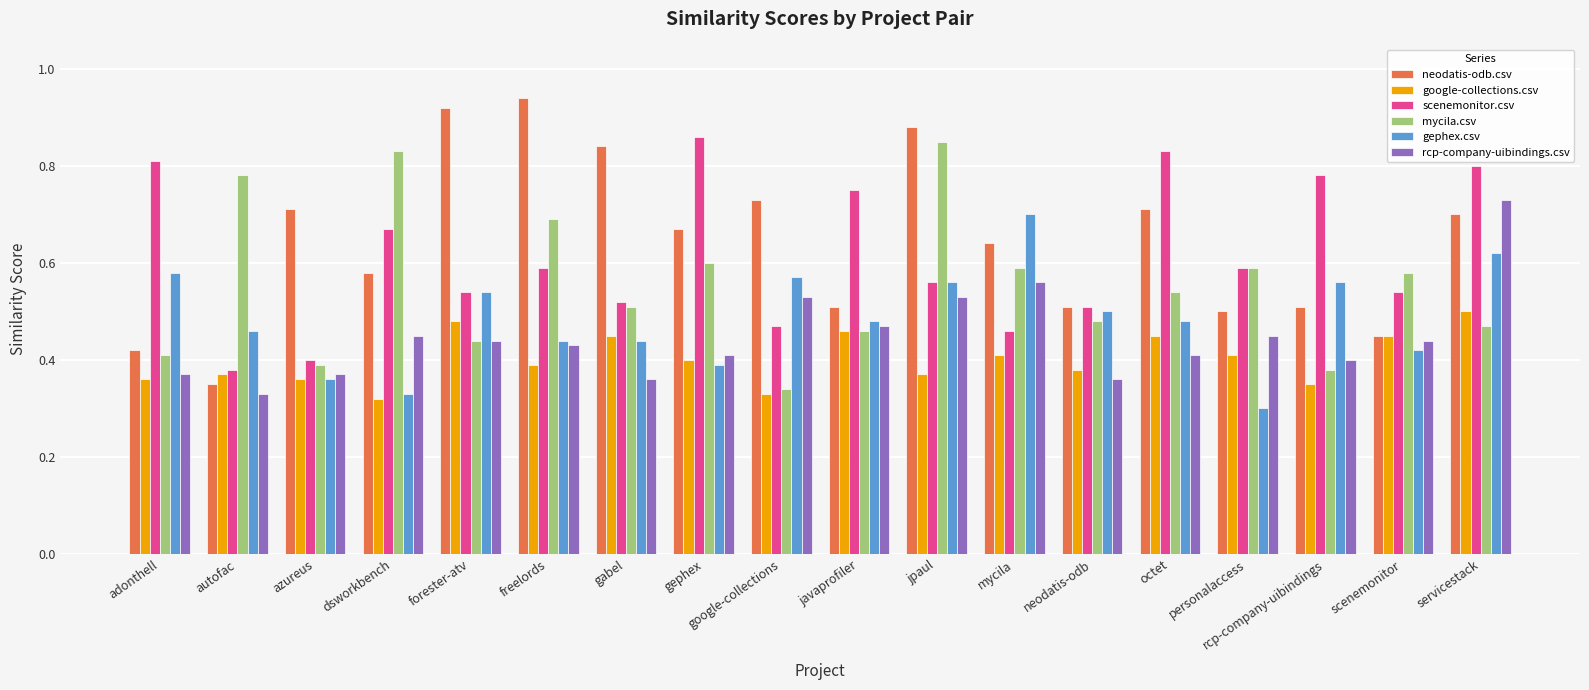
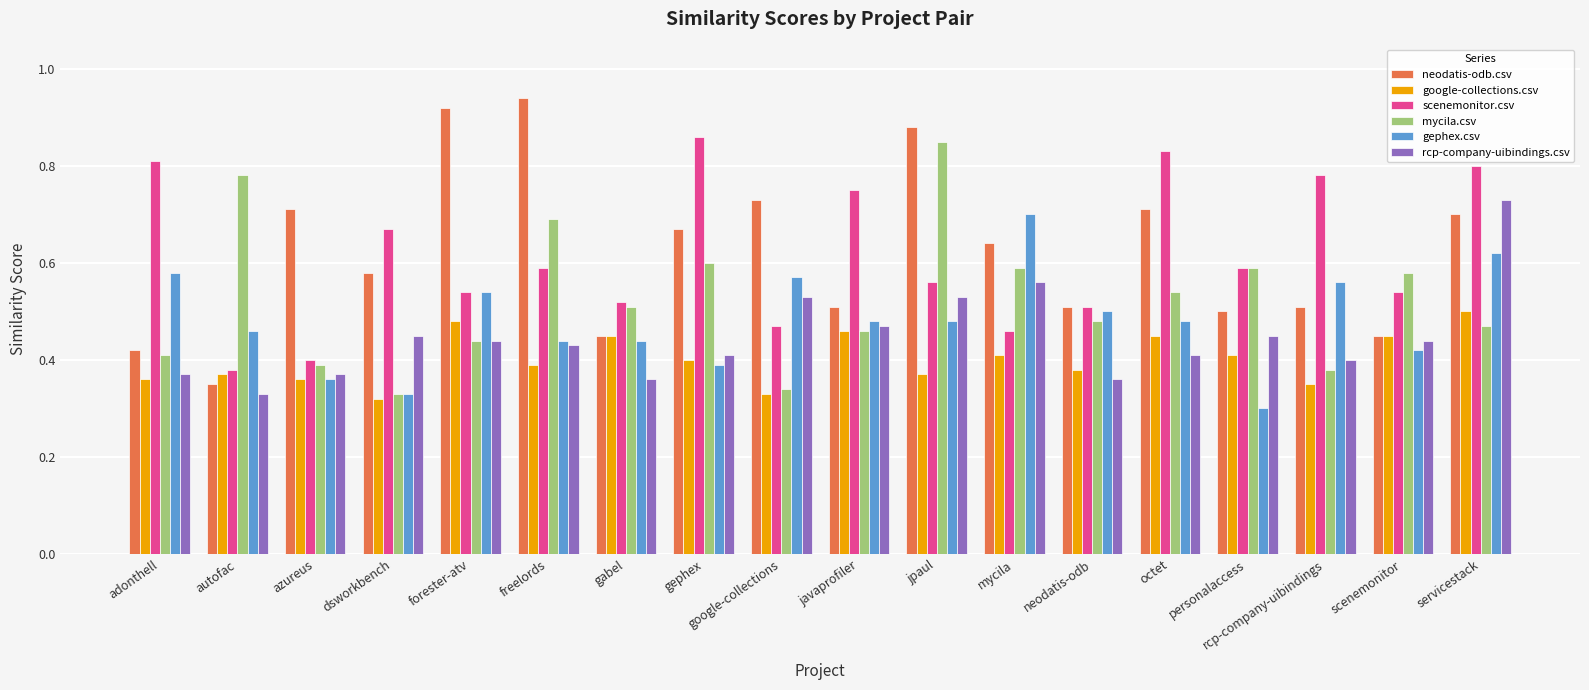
  {
    "neodatis-odb.csv": {
      "adonthell": 0.42,
      "autofac": 0.35,
      "azureus": 0.71,
      "dsworkbench": 0.58,
      "forester-atv": 0.92,
      "freelords": 0.94,
-     "gabel": 0.84,
+     "gabel": 0.45,
      "gephex": 0.67,
      "google-collections": 0.73,
      "javaprofiler": 0.51,
      "jpaul": 0.88,
      "mycila": 0.64,
      "neodatis-odb": 0.51,
      "octet": 0.71,
      "personalaccess": 0.50,
      "rcp-company-uibindings": 0.51,
      "scenemonitor": 0.45,
      "servicestack": 0.70
    },
    "google-collections.csv": {
      "adonthell": 0.36,
      "autofac": 0.37,
      "azureus": 0.36,
      "dsworkbench": 0.32,
      "forester-atv": 0.48,
      "freelords": 0.39,
      "gabel": 0.45,
      "gephex": 0.40,
      "google-collections": 0.33,
      "javaprofiler": 0.46,
      "jpaul": 0.37,
      "mycila": 0.41,
      "neodatis-odb": 0.38,
      "octet": 0.45,
      "personalaccess": 0.41,
      "rcp-company-uibindings": 0.35,
      "scenemonitor": 0.45,
      "servicestack": 0.50
    },
    "scenemonitor.csv": {
      "adonthell": 0.81,
      "autofac": 0.38,
      "azureus": 0.40,
      "dsworkbench": 0.67,
      "forester-atv": 0.54,
      "freelords": 0.59,
      "gabel": 0.52,
      "gephex": 0.86,
      "google-collections": 0.47,
      "javaprofiler": 0.75,
      "jpaul": 0.56,
      "mycila": 0.46,
      "neodatis-odb": 0.51,
      "octet": 0.83,
      "personalaccess": 0.59,
      "rcp-company-uibindings": 0.78,
      "scenemonitor": 0.54,
      "servicestack": 0.80
    },
    "mycila.csv": {
      "adonthell": 0.41,
      "autofac": 0.78,
      "azureus": 0.39,
-     "dsworkbench": 0.83,
+     "dsworkbench": 0.33,
      "forester-atv": 0.44,
      "freelords": 0.69,
      "gabel": 0.51,
      "gephex": 0.60,
      "google-collections": 0.34,
      "javaprofiler": 0.46,
      "jpaul": 0.85,
      "mycila": 0.59,
      "neodatis-odb": 0.48,
      "octet": 0.54,
      "personalaccess": 0.59,
      "rcp-company-uibindings": 0.38,
      "scenemonitor": 0.58,
      "servicestack": 0.47
    },
    "gephex.csv": {
      "adonthell": 0.58,
      "autofac": 0.46,
      "azureus": 0.36,
      "dsworkbench": 0.33,
      "forester-atv": 0.54,
      "freelords": 0.44,
      "gabel": 0.44,
      "gephex": 0.39,
      "google-collections": 0.57,
      "javaprofiler": 0.48,
-     "jpaul": 0.56,
+     "jpaul": 0.48,
      "mycila": 0.70,
      "neodatis-odb": 0.50,
      "octet": 0.48,
      "personalaccess": 0.30,
      "rcp-company-uibindings": 0.56,
      "scenemonitor": 0.42,
      "servicestack": 0.62
    },
    "rcp-company-uibindings.csv": {
      "adonthell": 0.37,
      "autofac": 0.33,
      "azureus": 0.37,
      "dsworkbench": 0.45,
      "forester-atv": 0.44,
      "freelords": 0.43,
      "gabel": 0.36,
      "gephex": 0.41,
      "google-collections": 0.53,
      "javaprofiler": 0.47,
      "jpaul": 0.53,
      "mycila": 0.56,
      "neodatis-odb": 0.36,
      "octet": 0.41,
      "personalaccess": 0.45,
      "rcp-company-uibindings": 0.40,
      "scenemonitor": 0.44,
      "servicestack": 0.73
    }
  }
